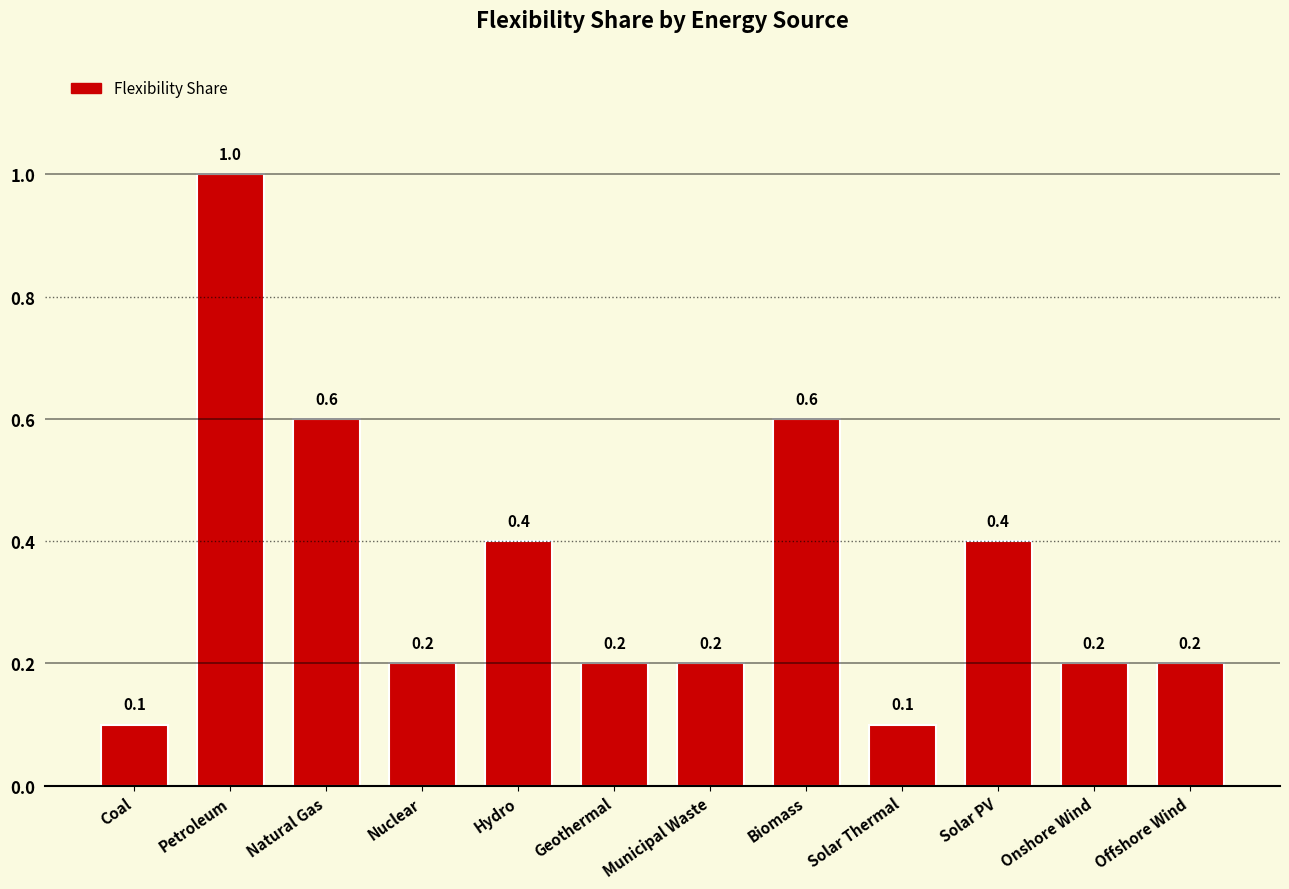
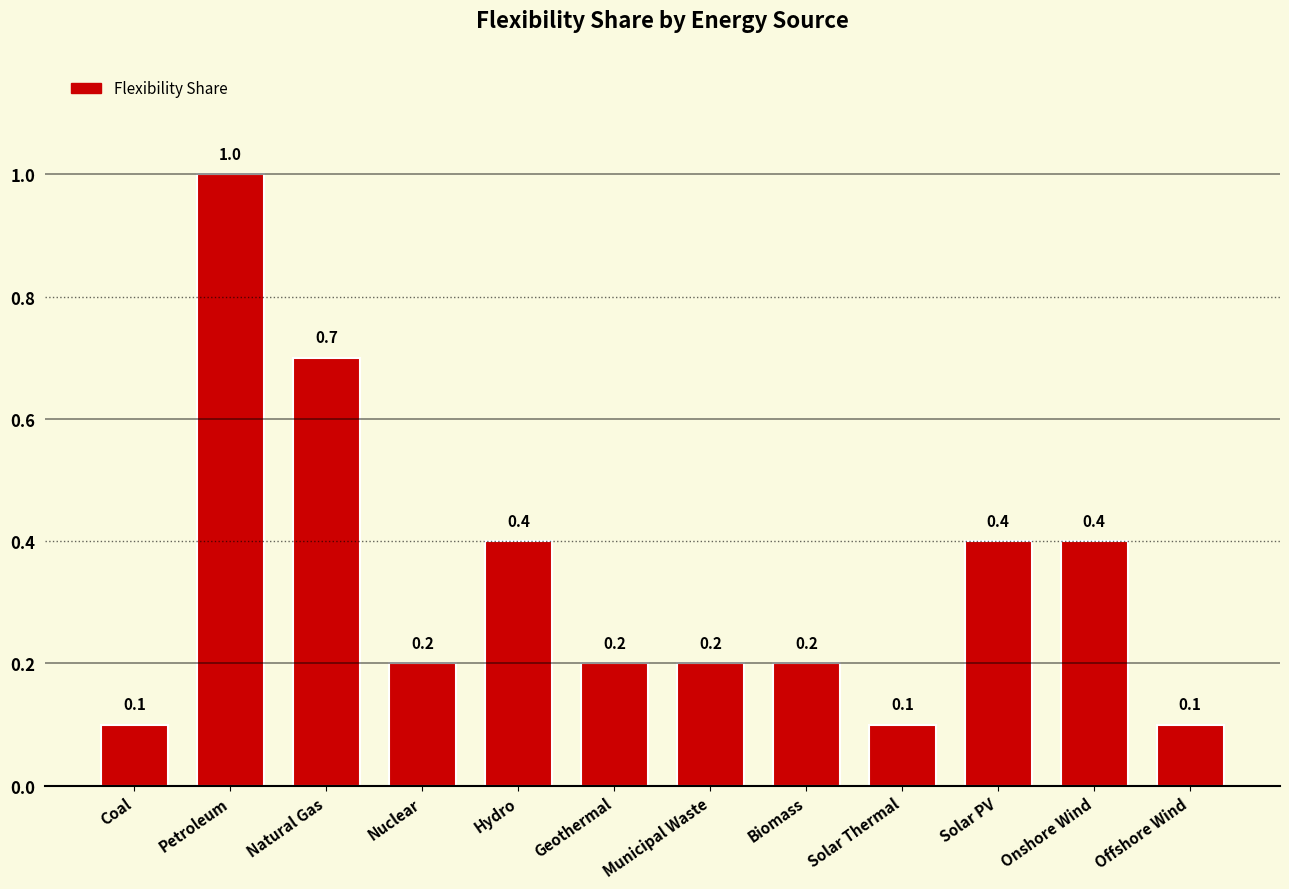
  {
    "Coal": 0.1,
    "Petroleum": 1.0,
-   "Natural Gas": 0.6,
+   "Natural Gas": 0.7,
    "Nuclear": 0.2,
    "Hydro": 0.4,
    "Geothermal": 0.2,
    "Municipal Waste": 0.2,
-   "Biomass": 0.6,
+   "Biomass": 0.2,
    "Solar Thermal": 0.1,
    "Solar PV": 0.4,
-   "Onshore Wind": 0.2,
-   "Offshore Wind": 0.2
+   "Onshore Wind": 0.4,
+   "Offshore Wind": 0.1
  }
